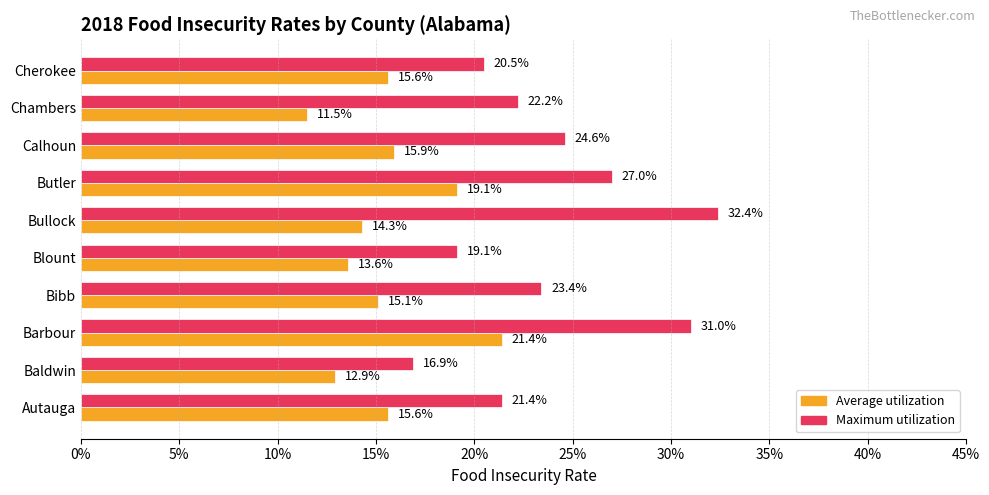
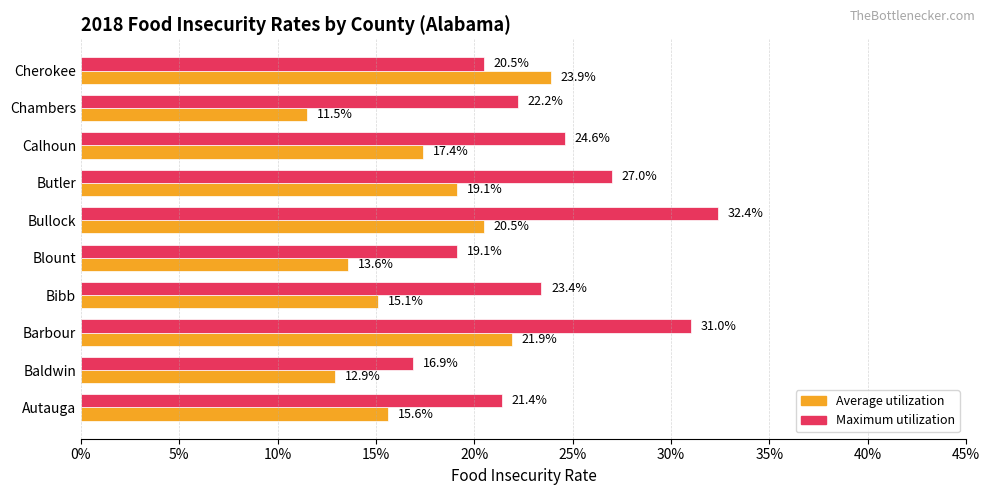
  {
    "Average utilization": {
-     "Cherokee": "15.6%",
+     "Cherokee": "23.9%",
      "Chambers": "11.5%",
-     "Calhoun": "15.9%",
+     "Calhoun": "17.4%",
      "Butler": "19.1%",
-     "Bullock": "14.3%",
+     "Bullock": "20.5%",
      "Blount": "13.6%",
      "Bibb": "15.1%",
-     "Barbour": "21.4%",
+     "Barbour": "21.9%",
      "Baldwin": "12.9%",
      "Autauga": "15.6%"
    },
    "Maximum utilization": {
      "Cherokee": "20.5%",
      "Chambers": "22.2%",
      "Calhoun": "24.6%",
      "Butler": "27.0%",
      "Bullock": "32.4%",
      "Blount": "19.1%",
      "Bibb": "23.4%",
      "Barbour": "31.0%",
      "Baldwin": "16.9%",
      "Autauga": "21.4%"
    }
  }
